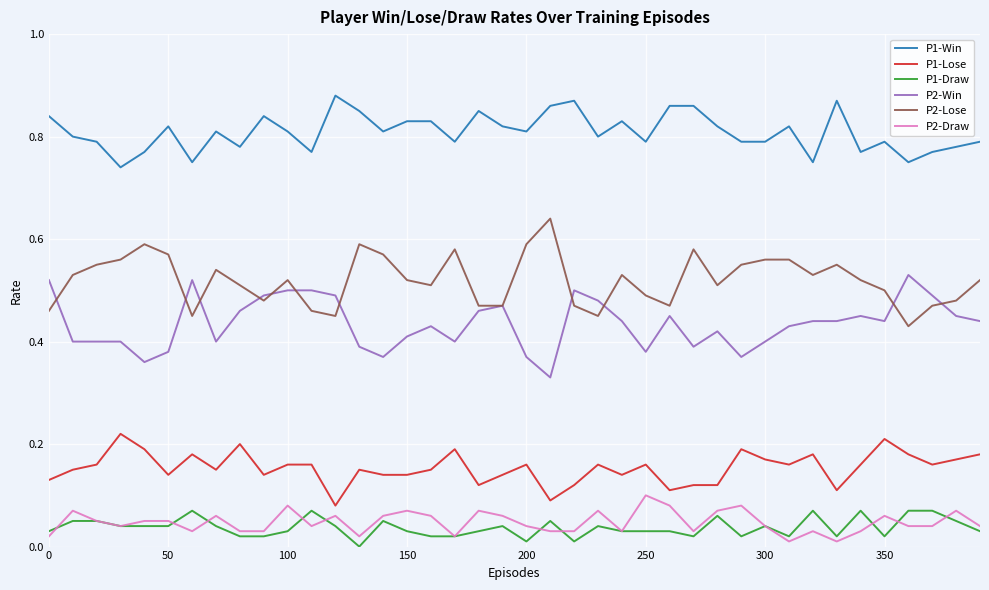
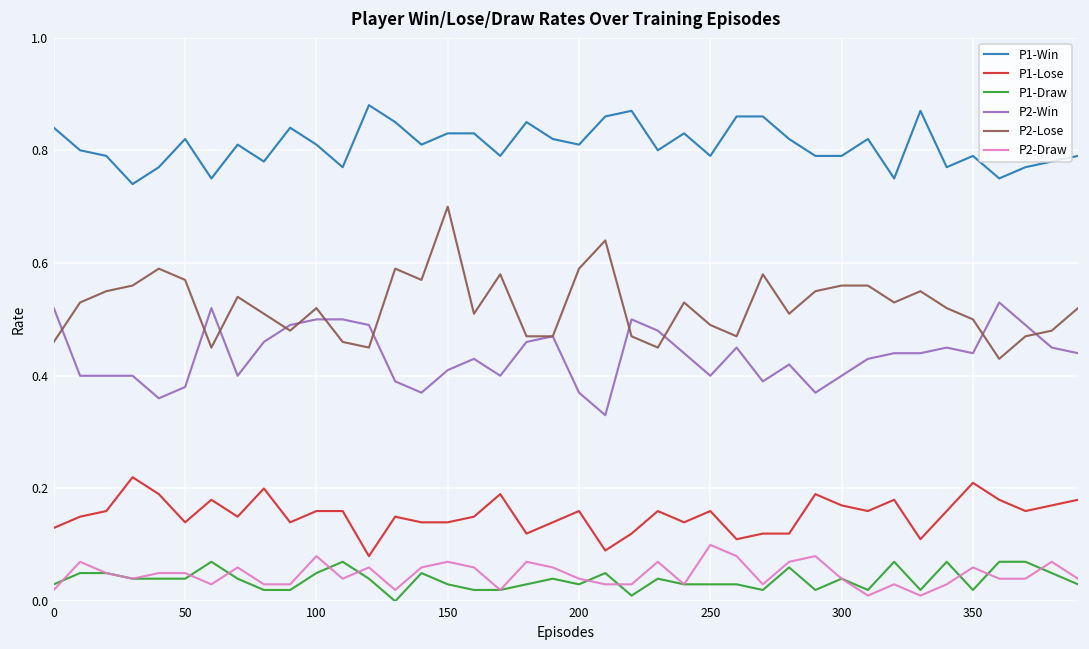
  {
    "P1-Win": {
      "0": 0.84,
      "50": 0.82,
      "100": 0.81,
      "150": 0.83,
      "200": 0.81,
      "250": 0.79,
      "300": 0.79,
      "350": 0.79
    },
    "P1-Lose": {
      "0": 0.13,
      "50": 0.14,
      "100": 0.16,
      "150": 0.14,
      "200": 0.16,
      "250": 0.16,
      "300": 0.17,
      "350": 0.21
    },
    "P1-Draw": {
      "0": 0.03,
      "50": 0.04,
-     "100": 0.03,
+     "100": 0.05,
      "150": 0.03,
-     "200": 0.01,
+     "200": 0.03,
      "250": 0.03,
      "350": 0.02
    },
    "P2-Win": {
      "0": 0.52,
      "50": 0.38,
      "100": 0.50,
      "150": 0.41,
      "200": 0.37,
-     "250": 0.38,
+     "250": 0.40,
      "300": 0.40,
      "350": 0.44
    },
    "P2-Lose": {
      "0": 0.46,
      "50": 0.57,
      "100": 0.52,
-     "150": 0.52,
+     "150": 0.70,
      "200": 0.59,
      "250": 0.49,
      "300": 0.56,
      "350": 0.50
    },
    "P2-Draw": {
      "0": 0.02,
      "50": 0.05,
      "100": 0.08,
      "150": 0.07,
      "200": 0.04,
      "250": 0.10,
      "350": 0.06
    }
  }
